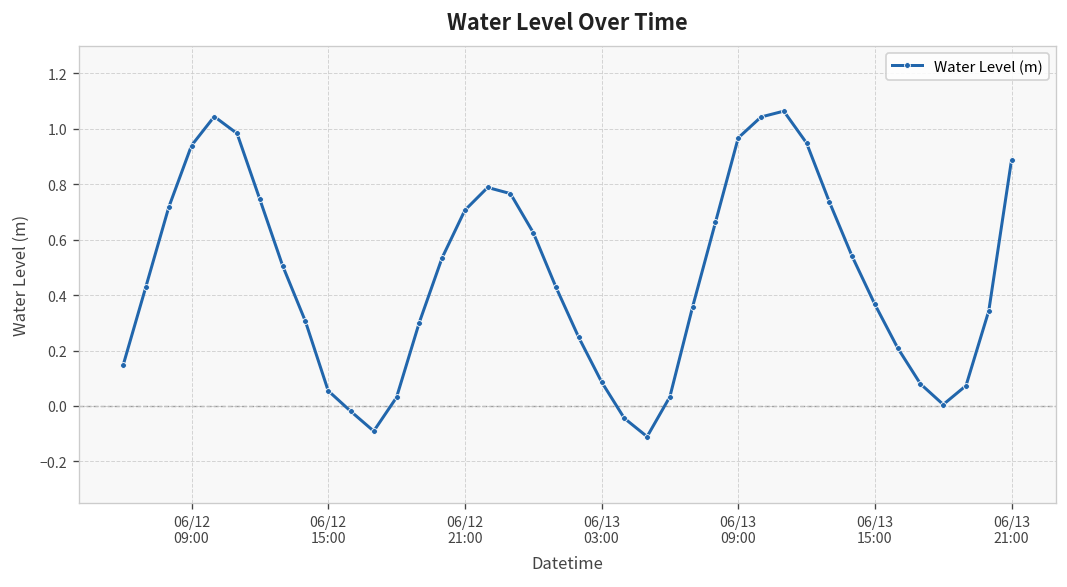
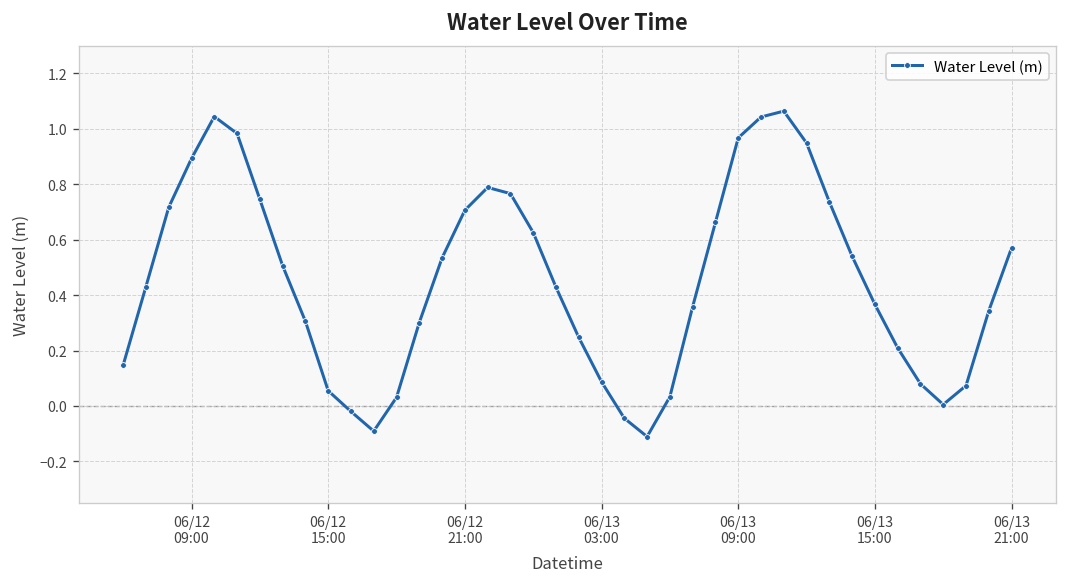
  {
-   "06/12 09:00": 0.94,
+   "06/12 09:00": 0.89,
    "06/12 15:00": 0.05,
    "06/12 21:00": 0.71,
    "06/13 03:00": 0.09,
    "06/13 09:00": 0.97,
    "06/13 15:00": 0.37,
-   "06/13 21:00": 0.89
+   "06/13 21:00": 0.57
  }
